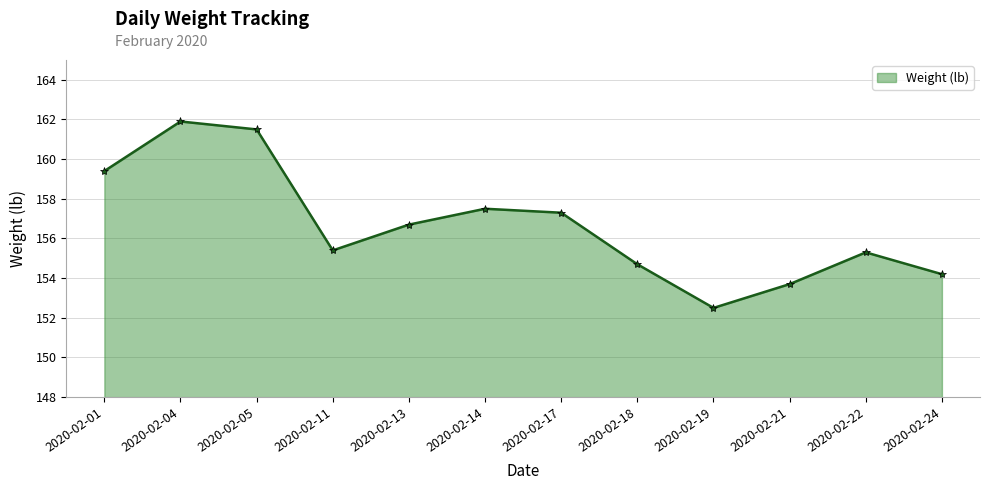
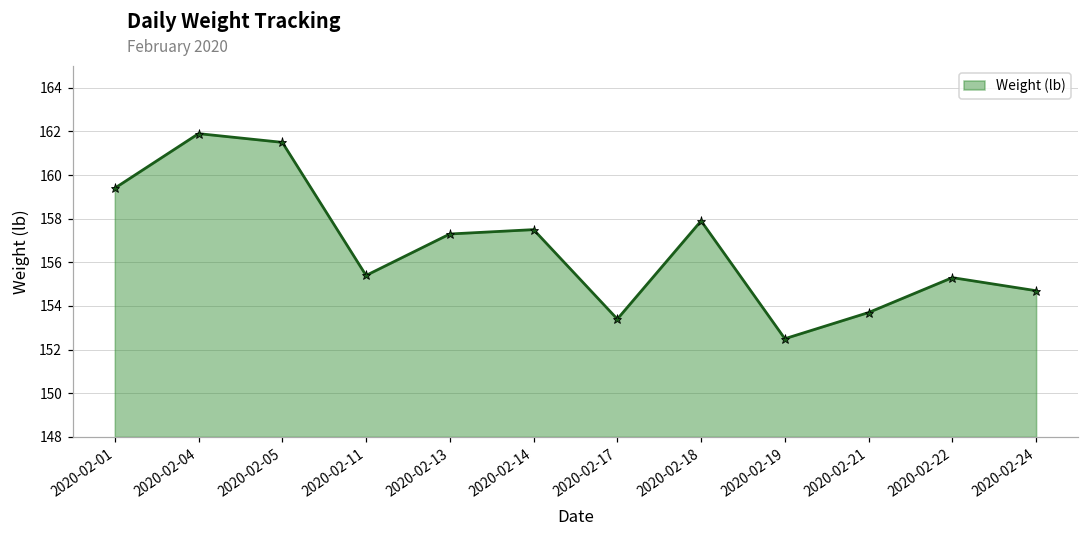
  {
    "2020-02-01": 159.4,
    "2020-02-04": 161.9,
    "2020-02-05": 161.5,
    "2020-02-11": 155.4,
-   "2020-02-13": 156.7,
+   "2020-02-13": 157.3,
    "2020-02-14": 157.5,
-   "2020-02-17": 157.3,
-   "2020-02-18": 154.7,
+   "2020-02-17": 153.4,
+   "2020-02-18": 157.9,
    "2020-02-19": 152.5,
    "2020-02-21": 153.7,
    "2020-02-22": 155.3,
-   "2020-02-24": 154.2
+   "2020-02-24": 154.7
  }
